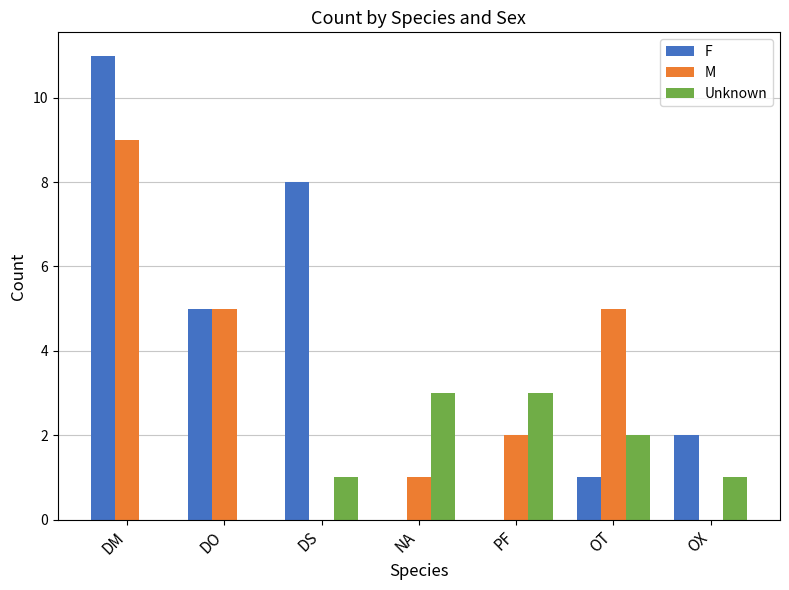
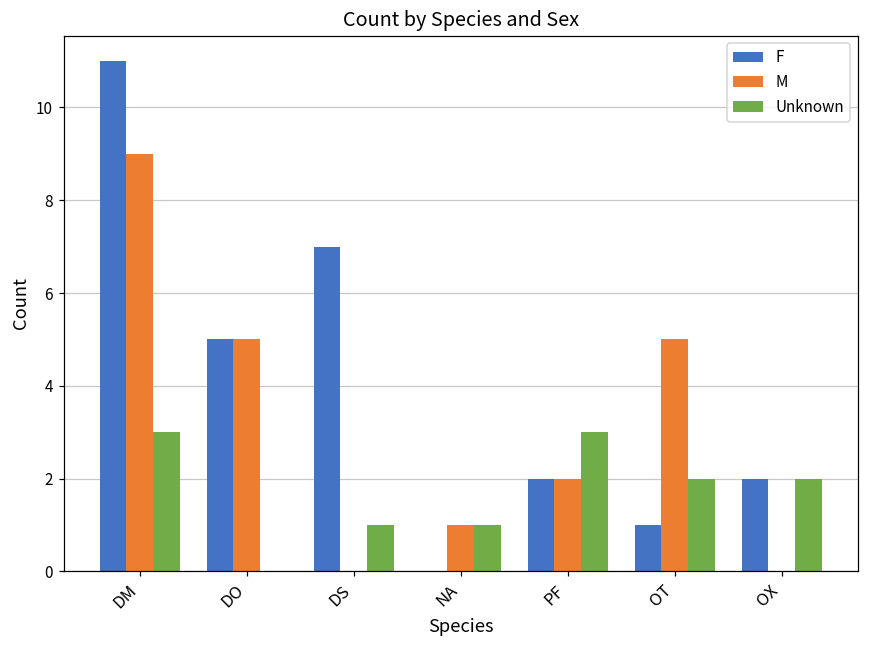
  {
    "F": {
      "DM": 11,
      "DO": 5,
-     "DS": 8,
+     "DS": 7,
      "NA": 0,
-     "PF": 0,
+     "PF": 2,
      "OT": 1,
      "OX": 2
    },
    "M": {
      "DM": 9,
      "DO": 5,
      "DS": 0,
      "NA": 1,
      "PF": 2,
      "OT": 5,
      "OX": 0
    },
    "Unknown": {
-     "DM": 0,
+     "DM": 3,
      "DO": 0,
      "DS": 1,
-     "NA": 3,
+     "NA": 1,
      "PF": 3,
      "OT": 2,
-     "OX": 1
+     "OX": 2
    }
  }
